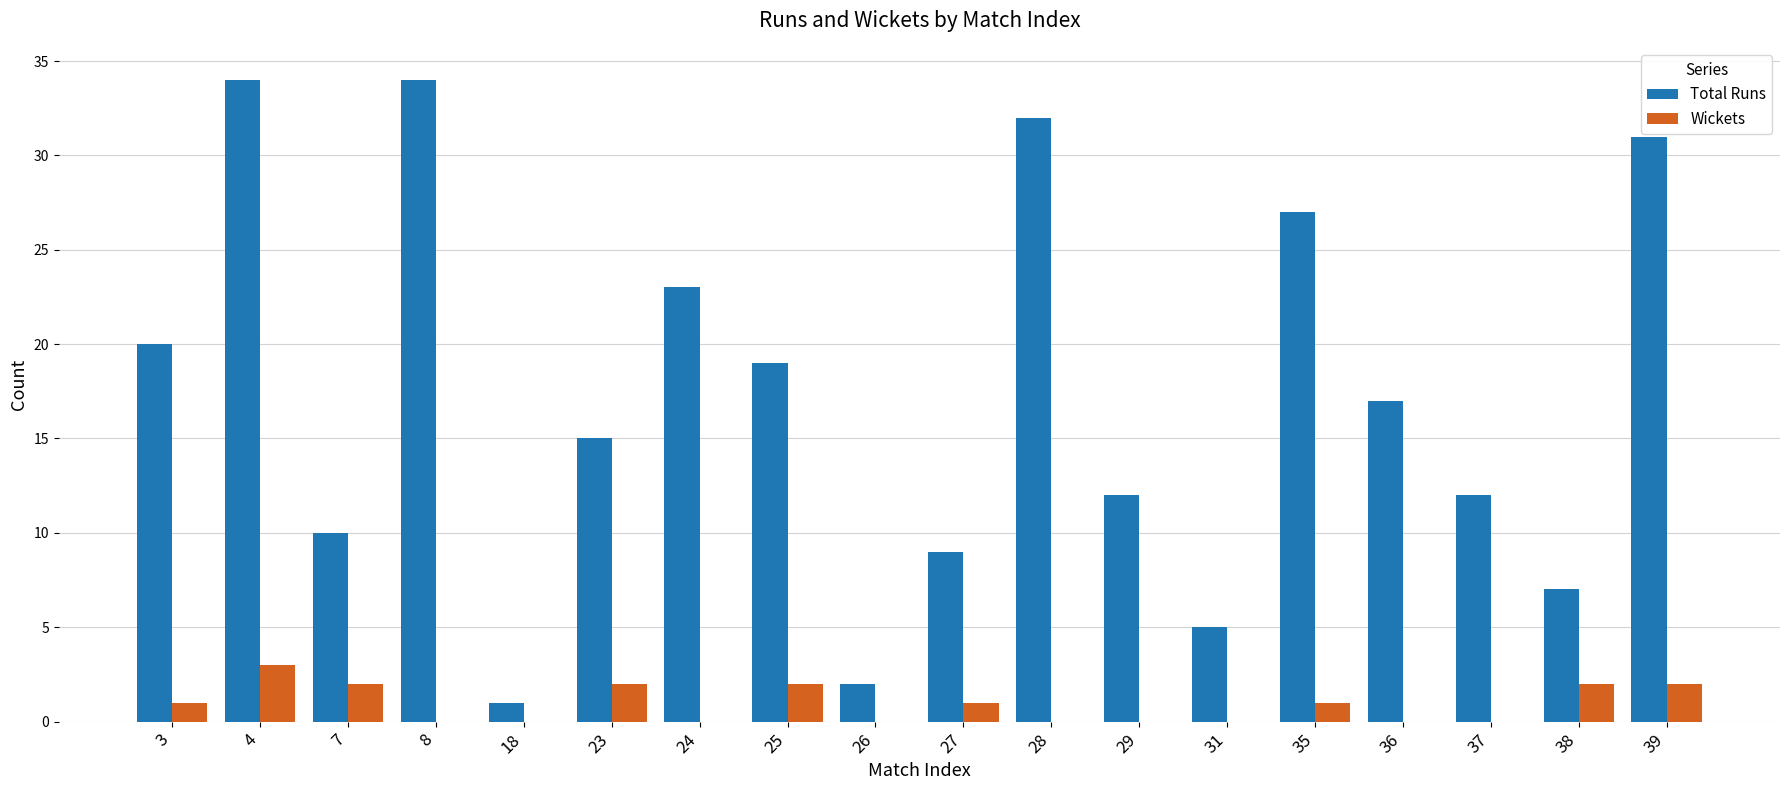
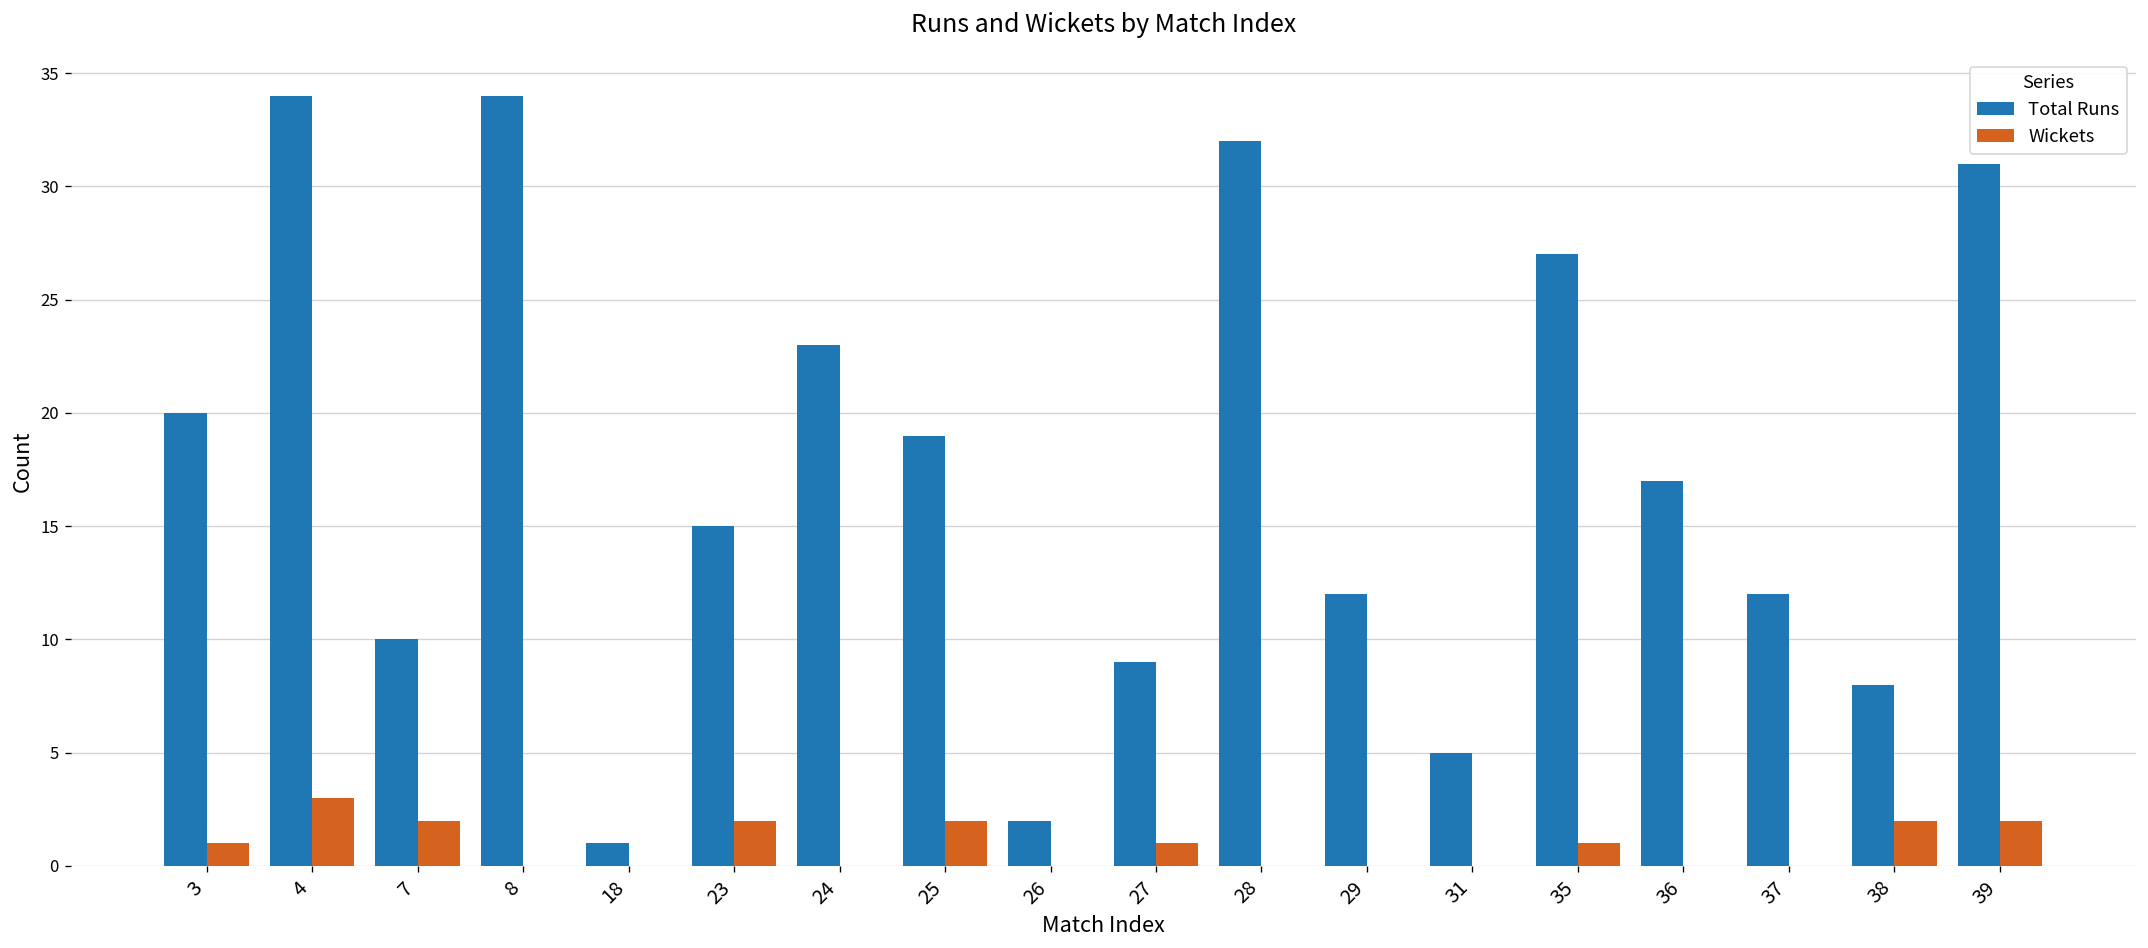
  {
    "Total Runs": {
      "3": 20,
      "4": 34,
      "7": 10,
      "8": 34,
      "18": 1,
      "23": 15,
      "24": 23,
      "25": 19,
      "26": 2,
      "27": 9,
      "28": 32,
      "29": 12,
      "31": 5,
      "35": 27,
      "36": 17,
      "37": 12,
-     "38": 7,
+     "38": 8,
      "39": 31
    },
    "Wickets": {
      "3": 1,
      "4": 3,
      "7": 2,
      "8": 0,
      "18": 0,
      "23": 2,
      "24": 0,
      "25": 2,
      "26": 0,
      "27": 1,
      "28": 0,
      "29": 0,
      "31": 0,
      "35": 1,
      "36": 0,
      "37": 0,
      "38": 2,
      "39": 2
    }
  }
